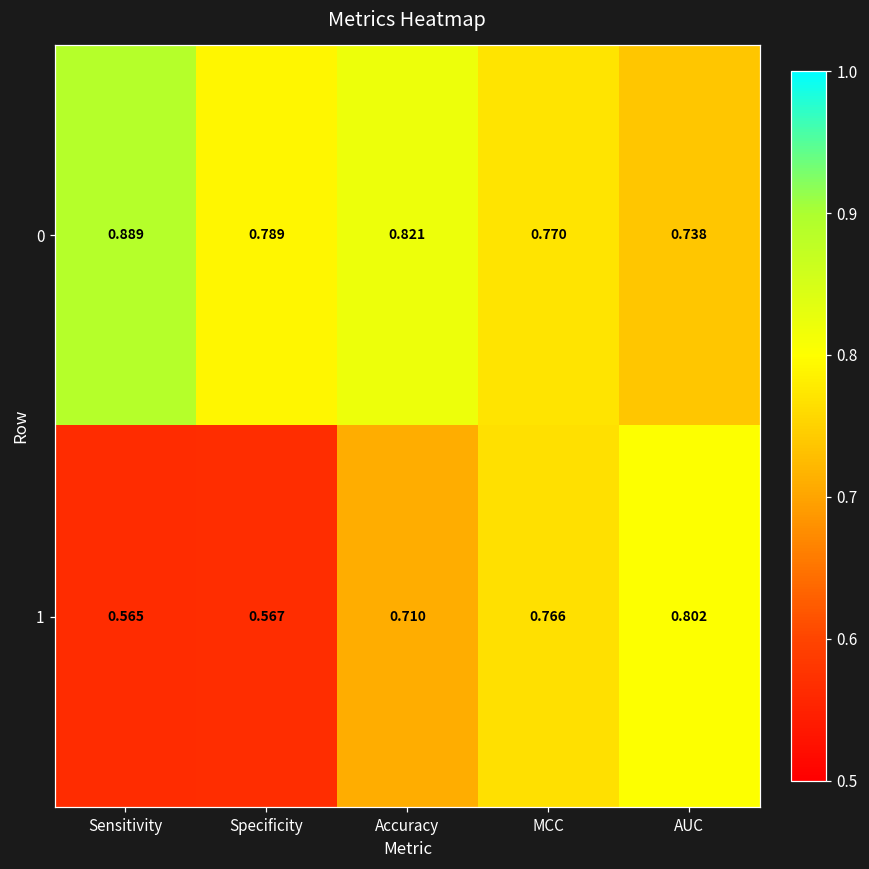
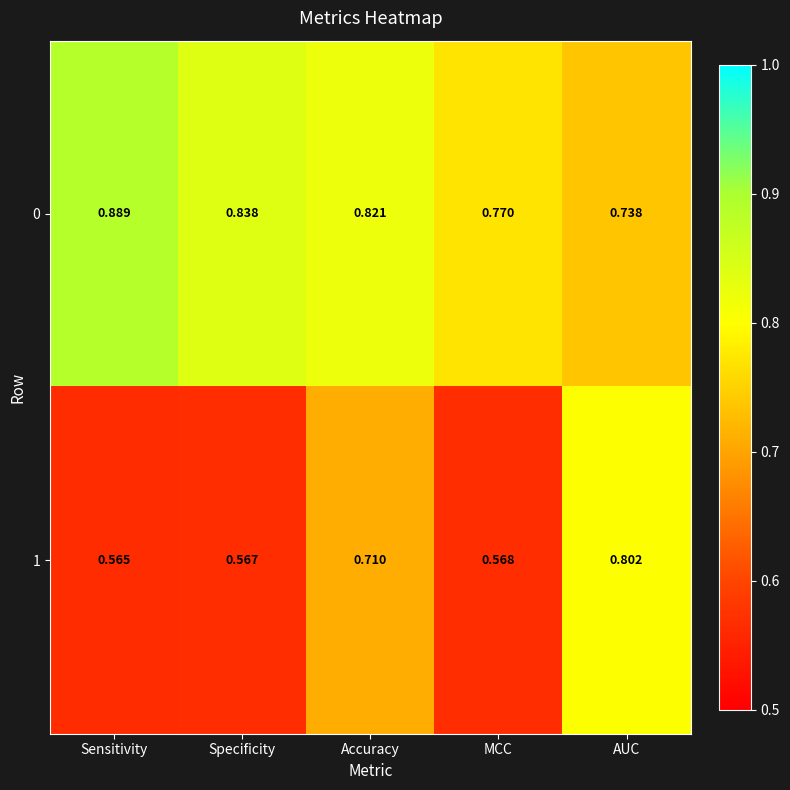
  {
    "0": {
      "Sensitivity": 0.889,
-     "Specificity": 0.789,
+     "Specificity": 0.838,
      "Accuracy": 0.821,
      "MCC": 0.770,
      "AUC": 0.738
    },
    "1": {
      "Sensitivity": 0.565,
      "Specificity": 0.567,
      "Accuracy": 0.710,
-     "MCC": 0.766,
+     "MCC": 0.568,
      "AUC": 0.802
    }
  }
